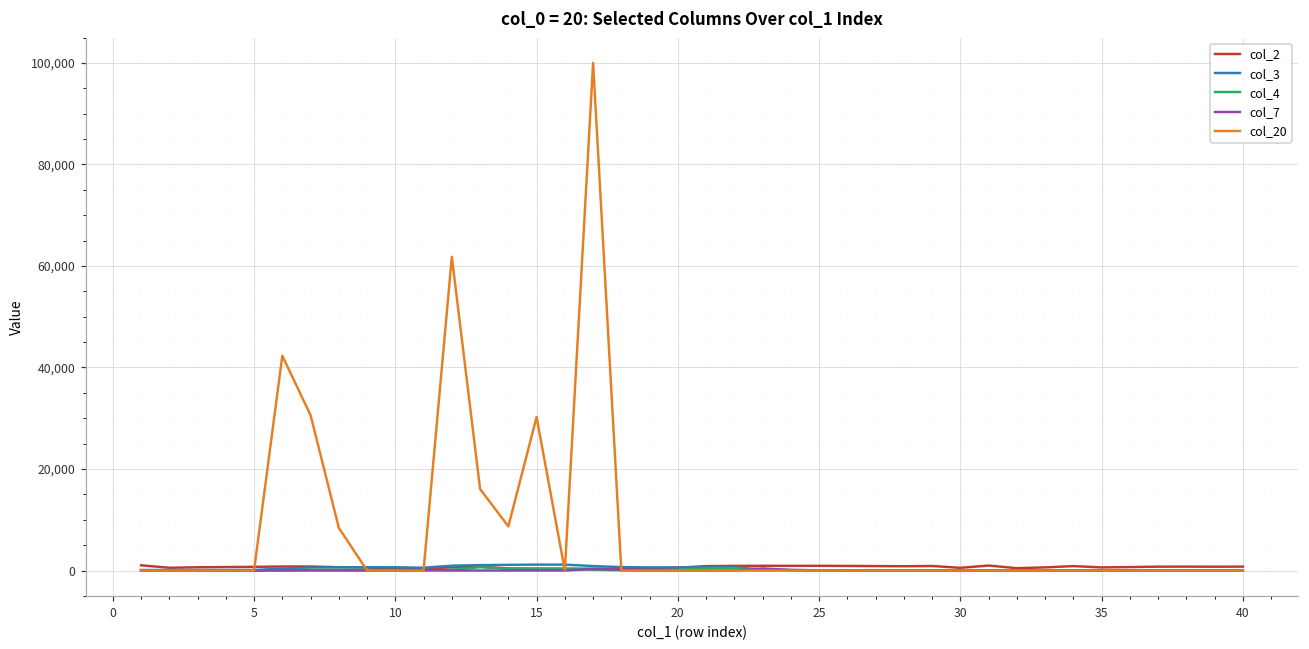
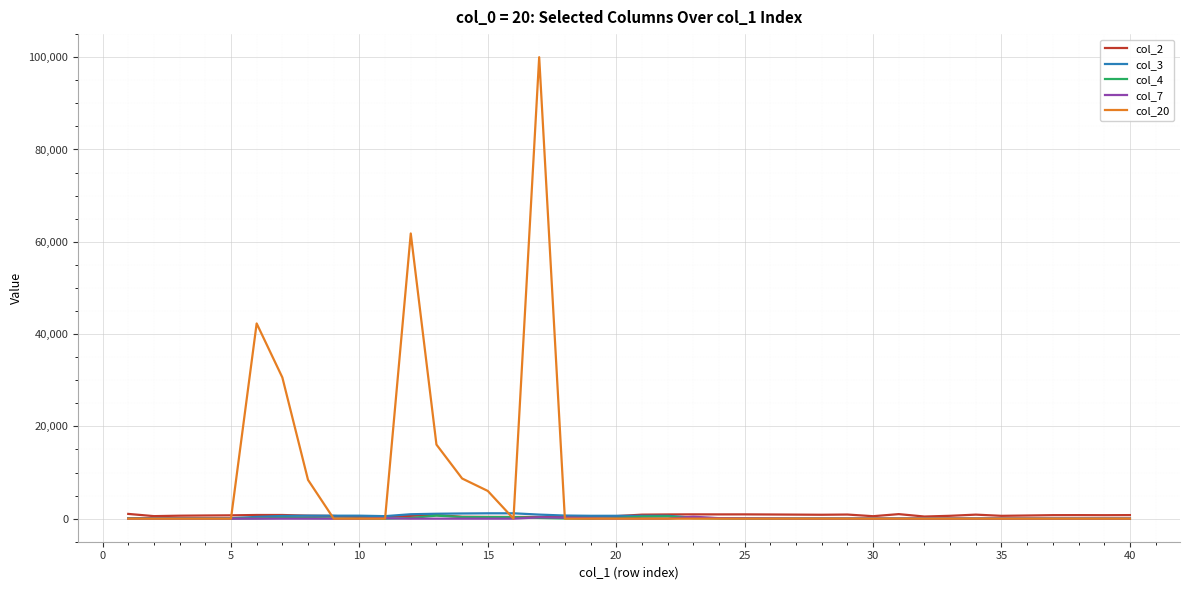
  {
    "col_2": {
      "5": "1,000",
      "25": "1,000",
      "35": "1,000",
      "40": "1,000"
    },
    "col_3": {
      "15": "1,000"
    },
    "col_20": {
-     "15": "30,000"
+     "15": "6,000"
    }
  }
